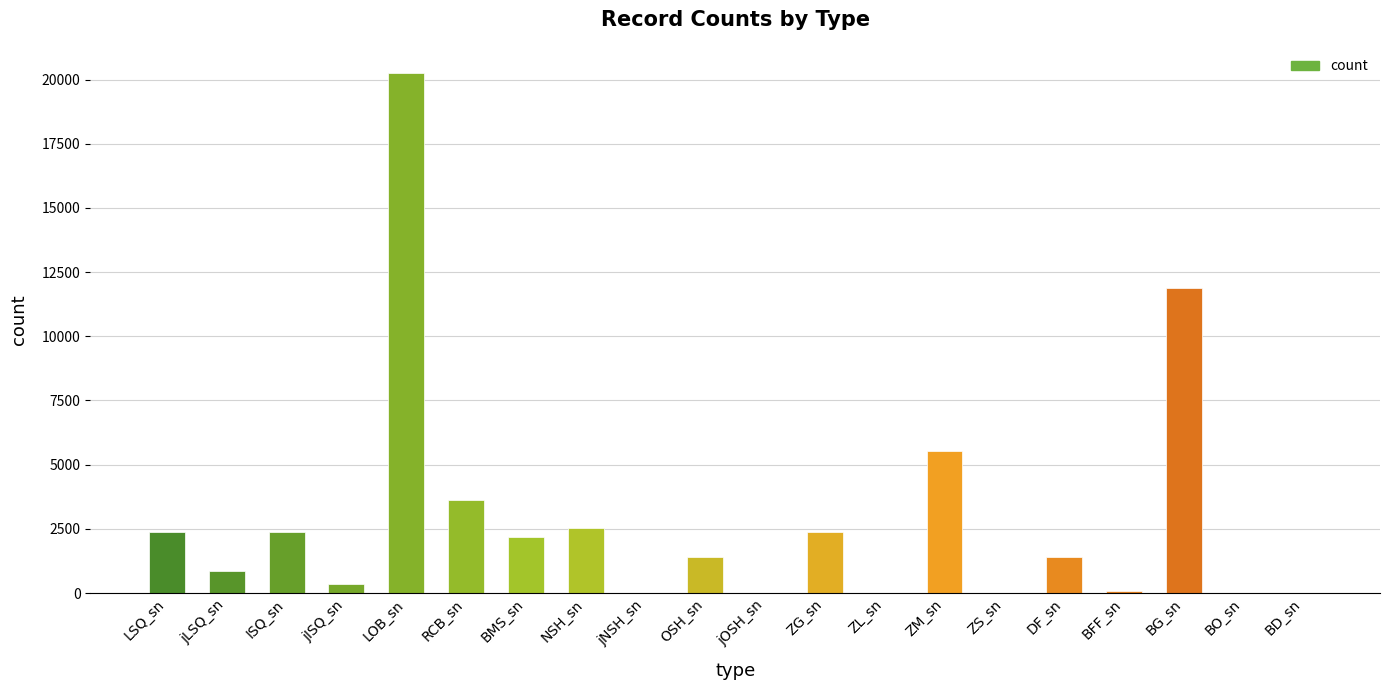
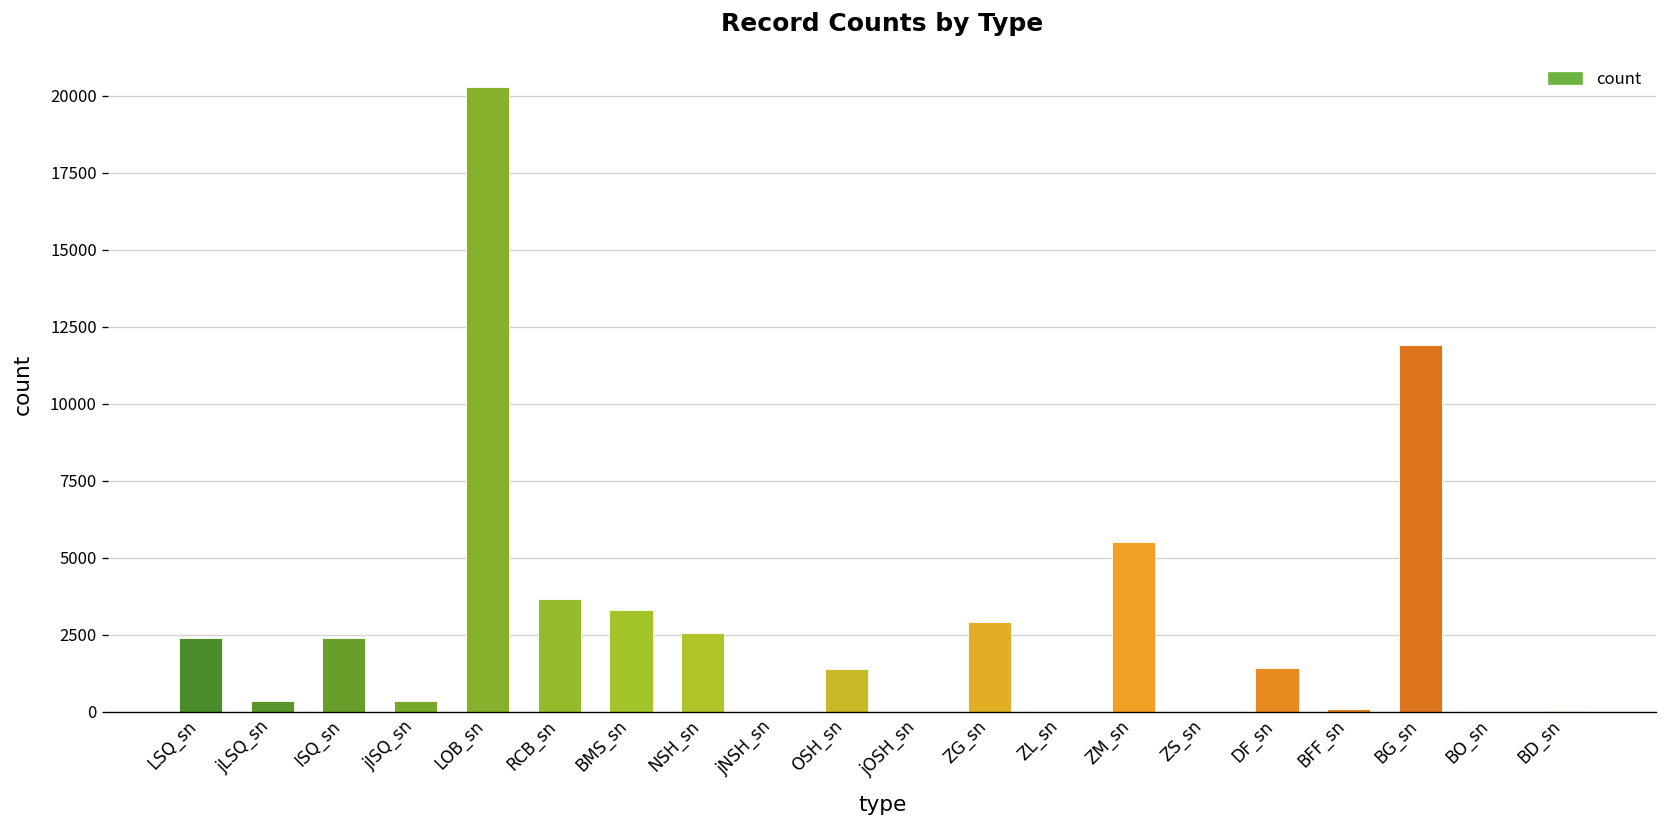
  {
    "LSQ_sn": 2400,
-   "jLSQ_sn": 900,
+   "jLSQ_sn": 400,
    "ISQ_sn": 2400,
    "jISQ_sn": 400,
    "LOB_sn": 20300,
    "RCB_sn": 3600,
-   "BMS_sn": 2200,
+   "BMS_sn": 3300,
    "NSH_sn": 2500,
    "OSH_sn": 1400,
-   "ZG_sn": 2400,
+   "ZG_sn": 2900,
    "ZM_sn": 5500,
    "DF_sn": 1400,
    "BG_sn": 11900
  }
